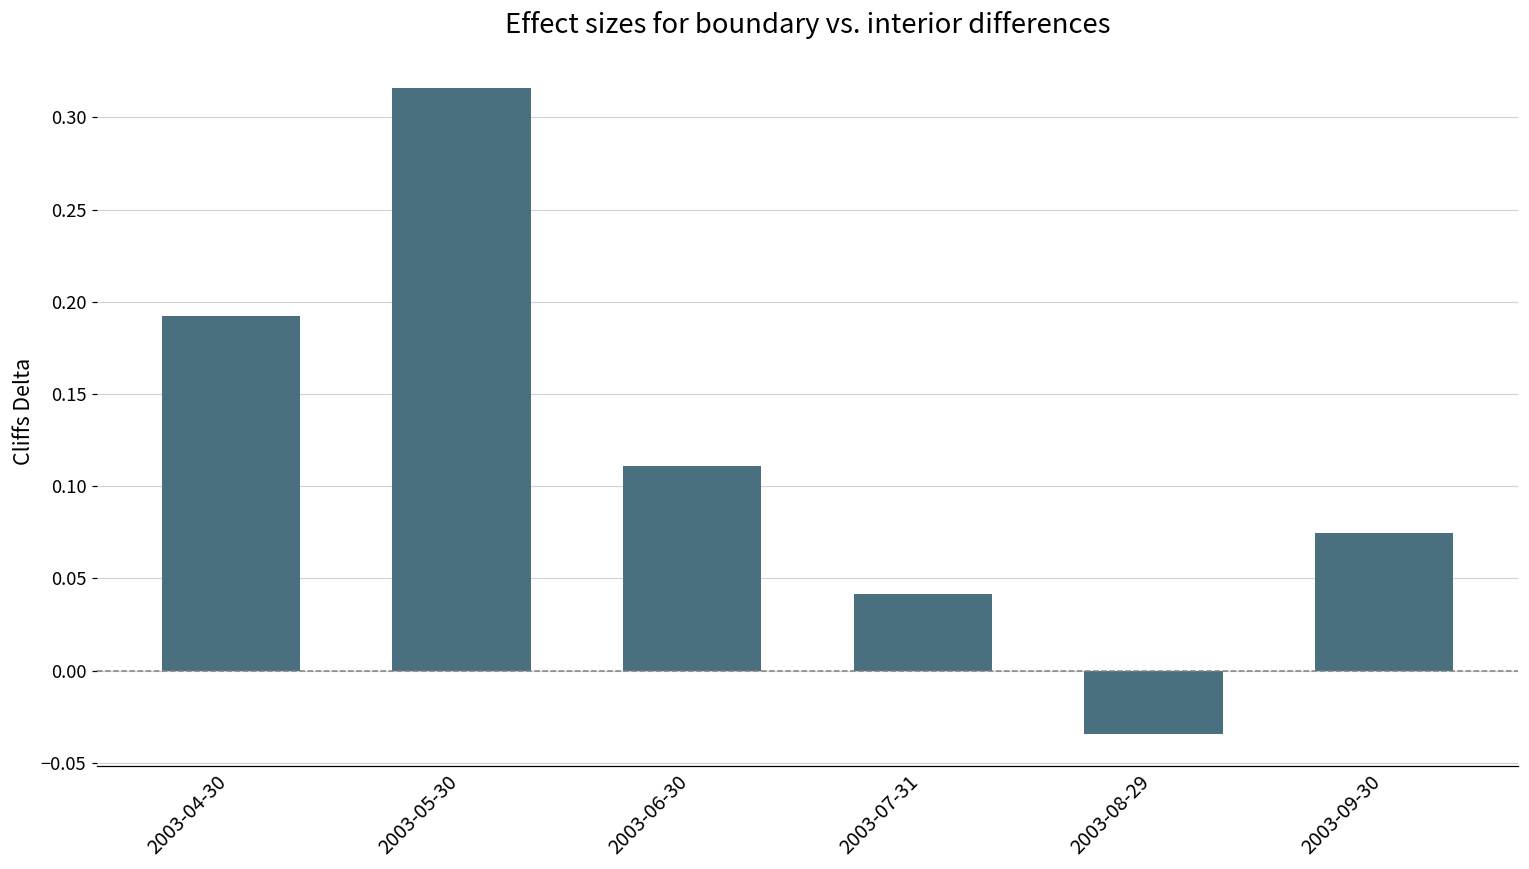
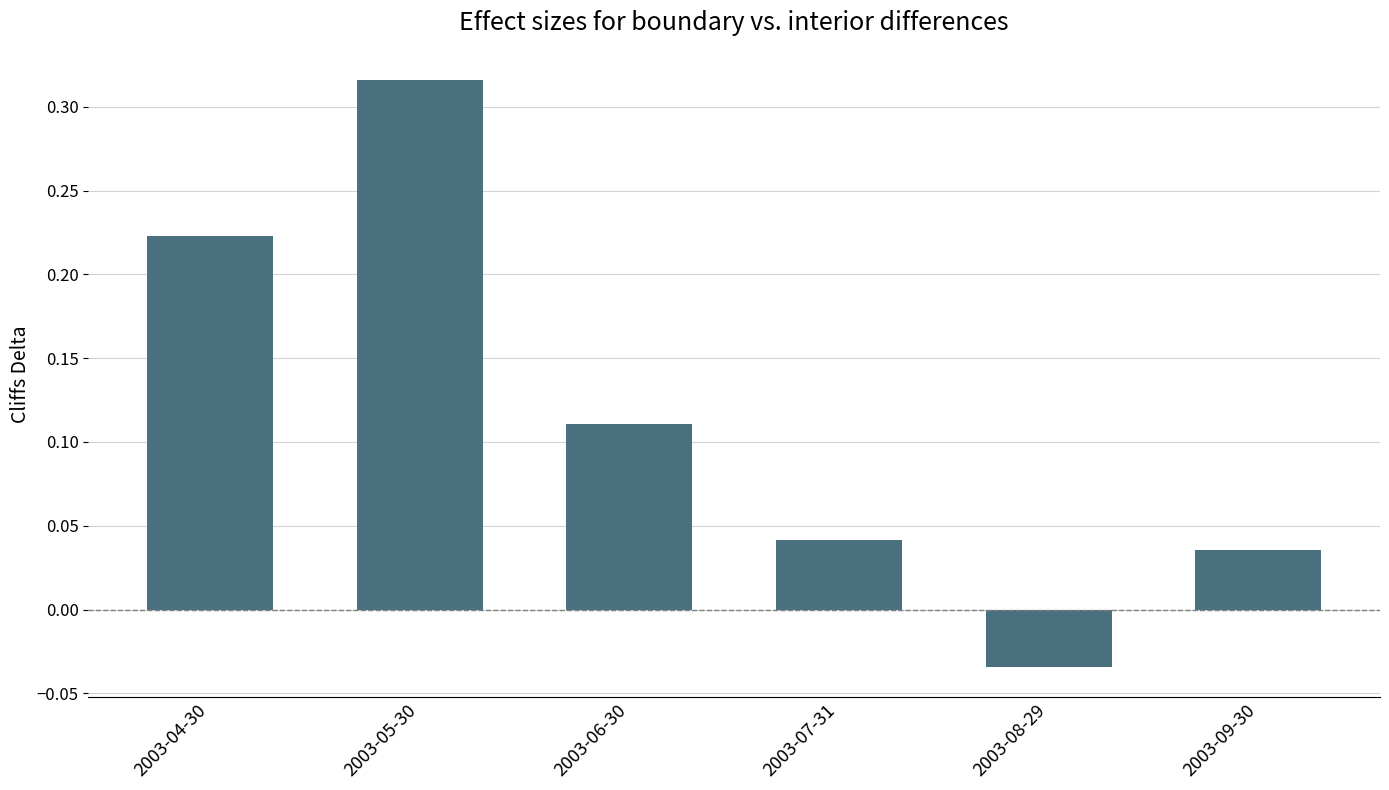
  {
-   "2003-04-30": 0.192,
+   "2003-04-30": 0.223,
    "2003-05-30": 0.316,
    "2003-06-30": 0.111,
    "2003-07-31": 0.041,
    "2003-08-29": -0.034,
-   "2003-09-30": 0.075
+   "2003-09-30": 0.036
  }
